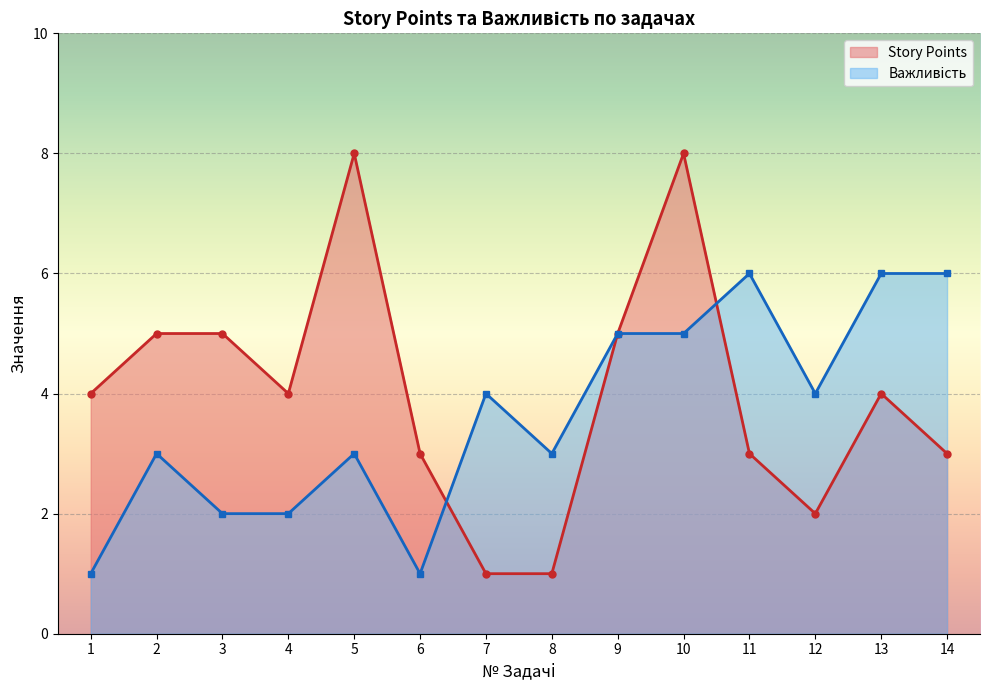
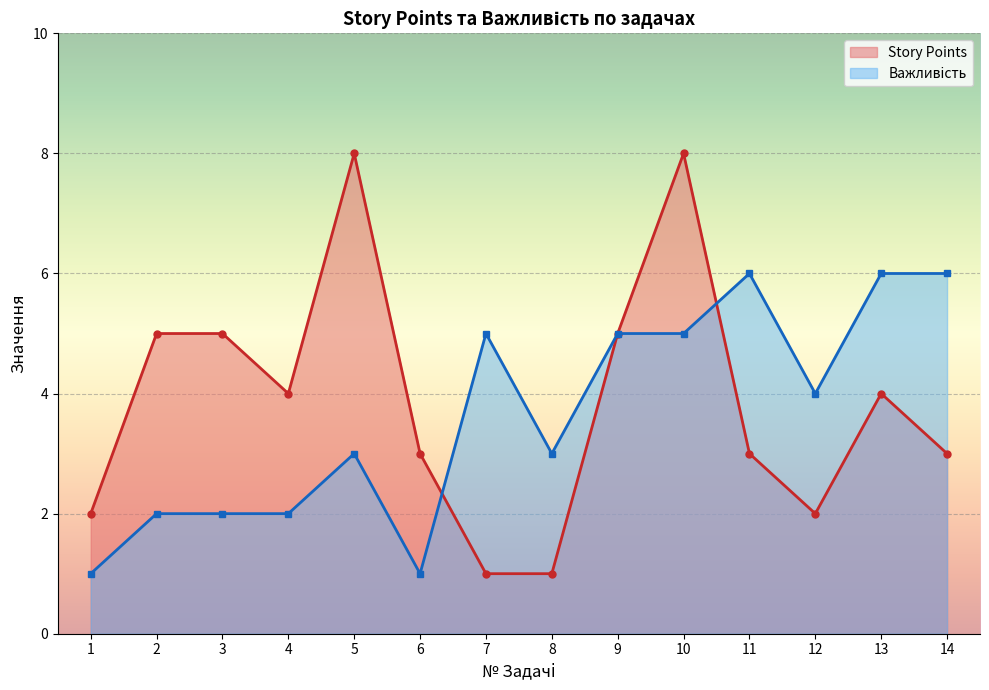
  {
    "Story Points": {
-     "1": 4,
+     "1": 2,
      "2": 5,
      "3": 5,
      "4": 4,
      "5": 8,
      "6": 3,
      "7": 1,
      "8": 1,
      "10": 8,
      "11": 3,
      "12": 2,
      "13": 4,
      "14": 3
    },
    "Важливість": {
      "1": 1,
-     "2": 3,
+     "2": 2,
      "3": 2,
      "4": 2,
      "5": 3,
      "6": 1,
-     "7": 4,
+     "7": 5,
      "8": 3,
      "10": 5,
      "11": 6,
      "12": 4,
      "13": 6,
      "14": 6
    }
  }
